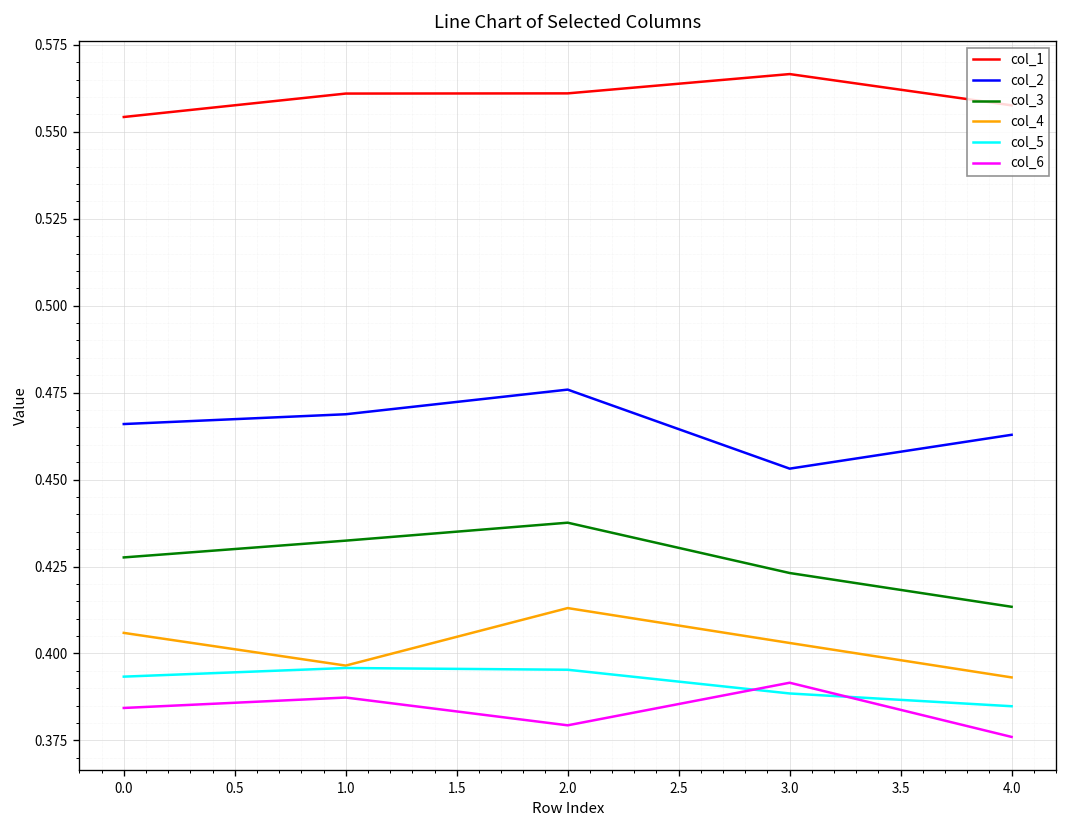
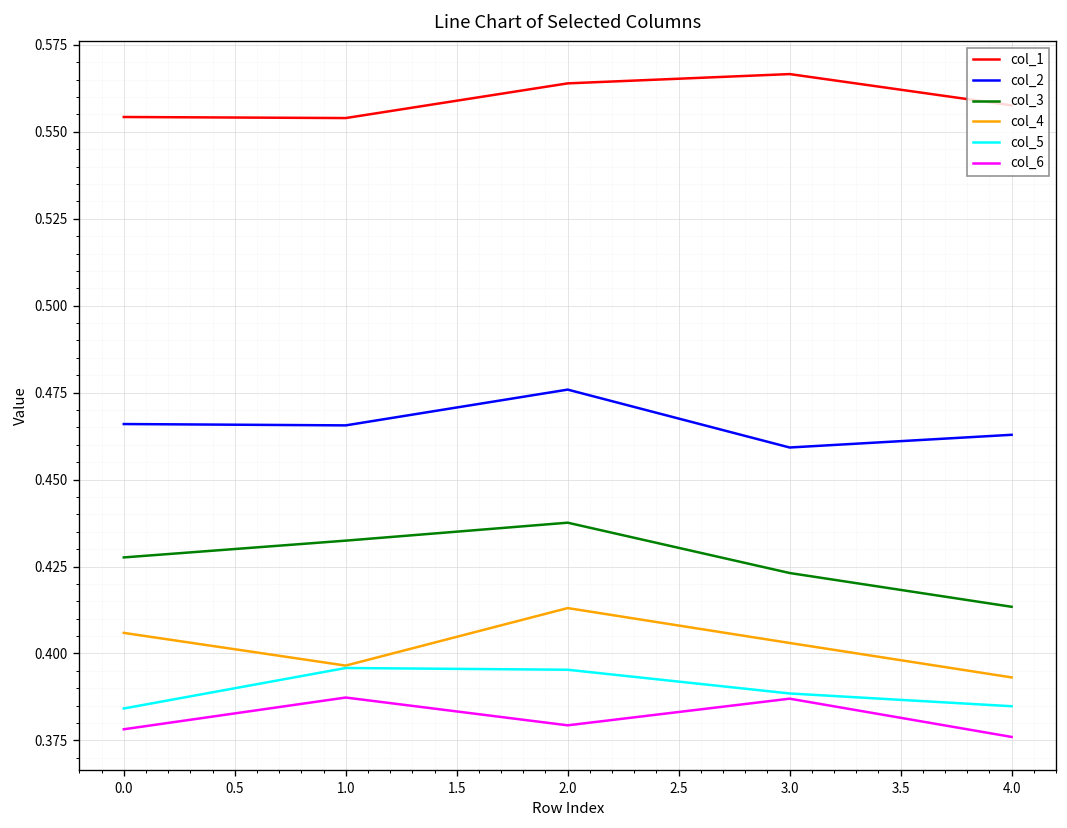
  {
    "col_1": {
      "0.0": 0.554,
-     "1.0": 0.561,
-     "2.0": 0.561,
+     "1.0": 0.554,
+     "2.0": 0.564,
      "3.0": 0.567
    },
    "col_2": {
      "0.0": 0.466,
-     "1.0": 0.469,
+     "1.0": 0.466,
      "2.0": 0.476,
-     "3.0": 0.453,
+     "3.0": 0.459,
      "4.0": 0.463
    },
    "col_3": {
      "0.0": 0.428,
      "1.0": 0.432,
      "2.0": 0.438,
      "3.0": 0.423,
      "4.0": 0.413
    },
    "col_4": {
      "0.0": 0.406,
      "2.0": 0.413,
      "3.0": 0.403,
      "4.0": 0.393
    },
    "col_5": {
-     "0.0": 0.393,
+     "0.0": 0.384,
      "2.0": 0.395,
      "3.0": 0.388,
      "4.0": 0.385
    },
    "col_6": {
-     "0.0": 0.384,
+     "0.0": 0.378,
      "1.0": 0.387,
      "2.0": 0.379,
-     "3.0": 0.392,
+     "3.0": 0.387,
      "4.0": 0.376
    }
  }
